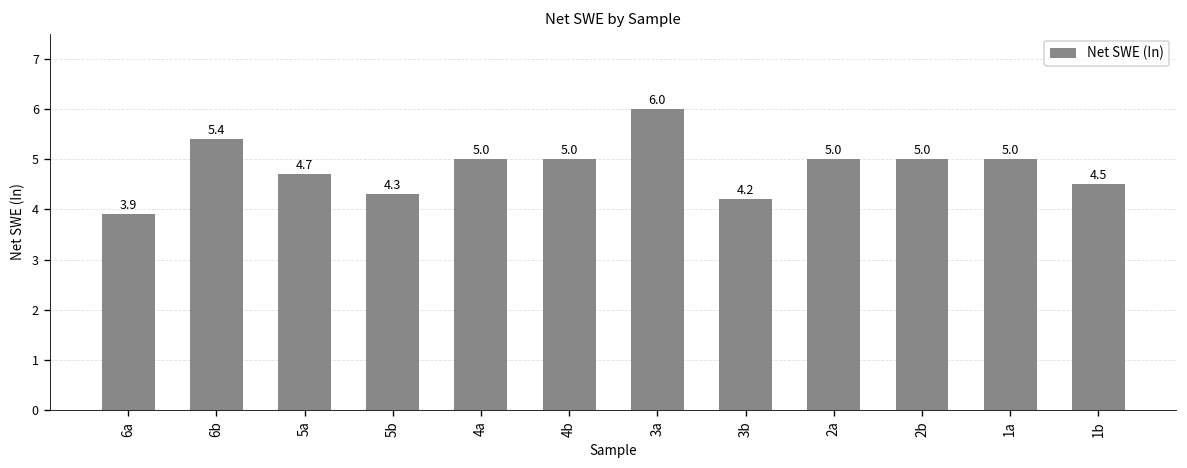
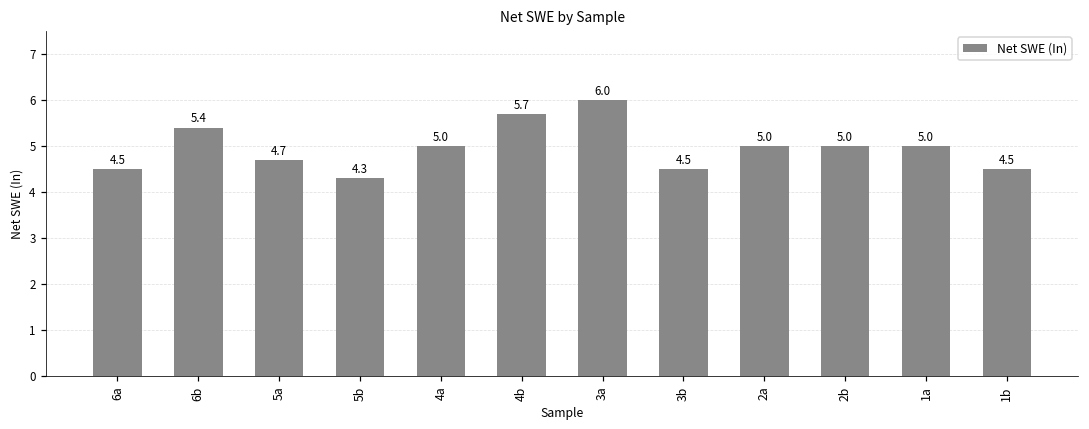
  {
-   "6a": 3.9,
+   "6a": 4.5,
    "6b": 5.4,
    "5a": 4.7,
    "5b": 4.3,
    "4a": 5.0,
-   "4b": 5.0,
+   "4b": 5.7,
    "3a": 6.0,
-   "3b": 4.2,
+   "3b": 4.5,
    "2a": 5.0,
    "2b": 5.0,
    "1a": 5.0,
    "1b": 4.5
  }
